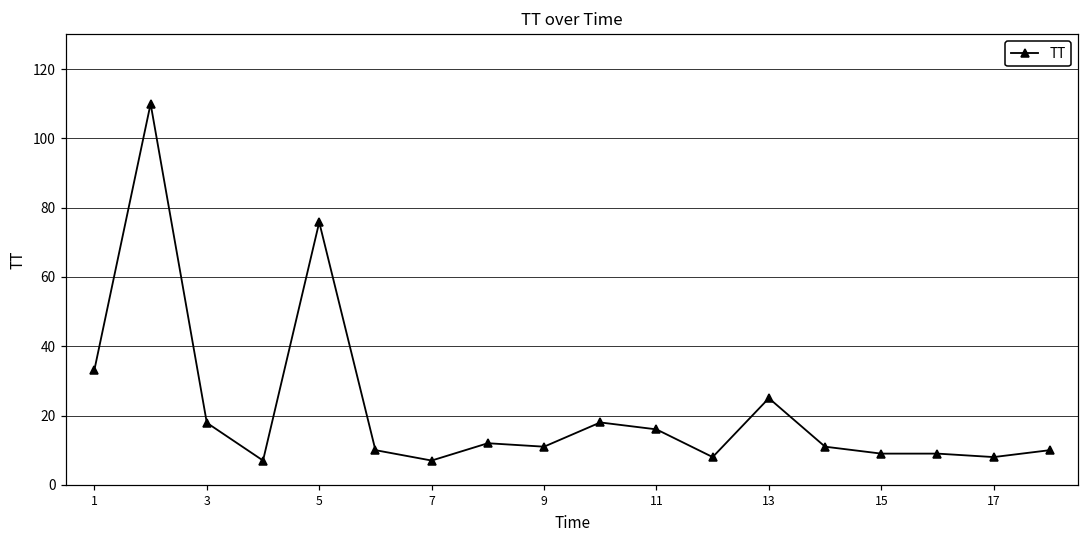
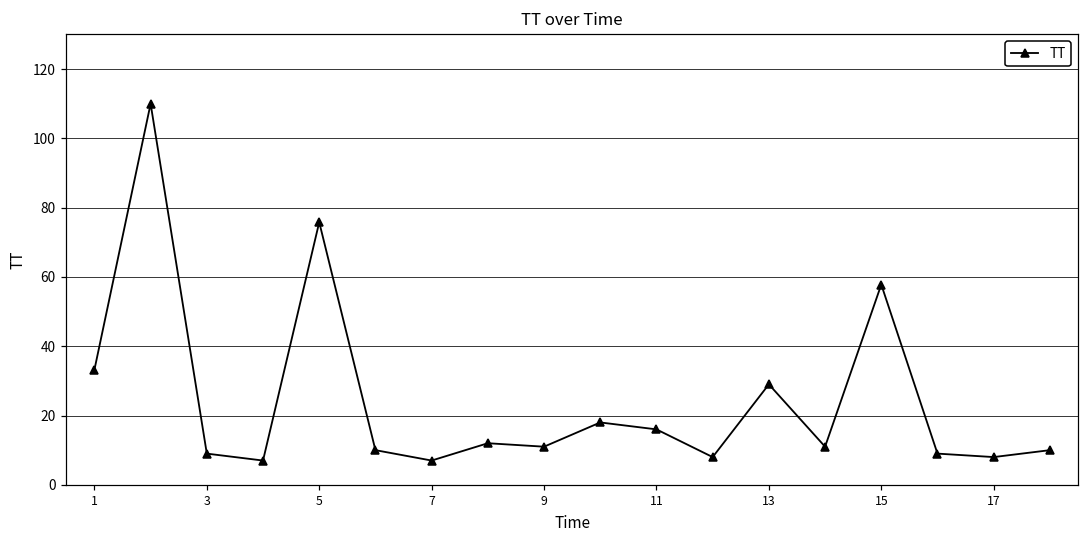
  {
    "1": 33,
-   "3": 18,
+   "3": 9,
    "5": 76,
    "7": 7,
    "9": 11,
    "11": 16,
-   "13": 25,
-   "15": 9,
+   "13": 29,
+   "15": 58,
    "17": 8
  }
